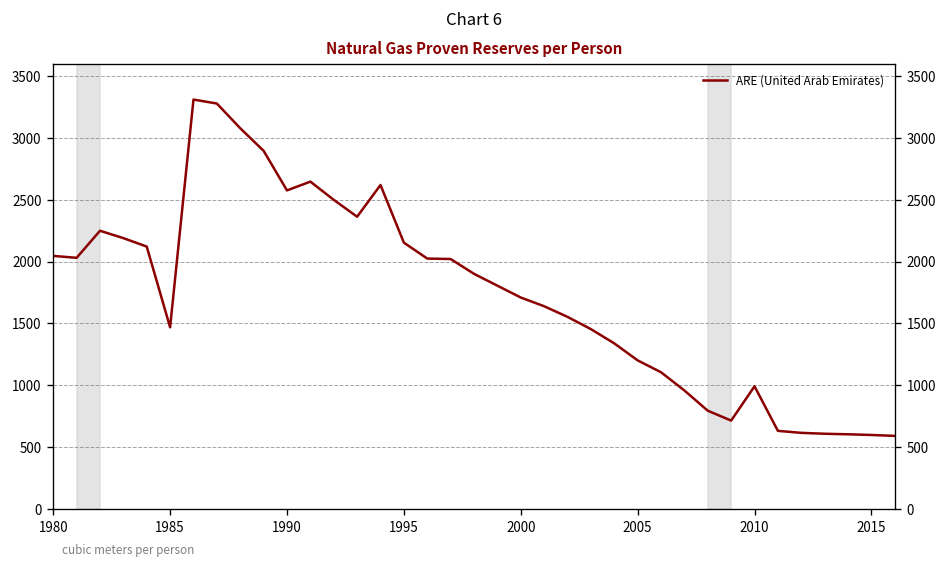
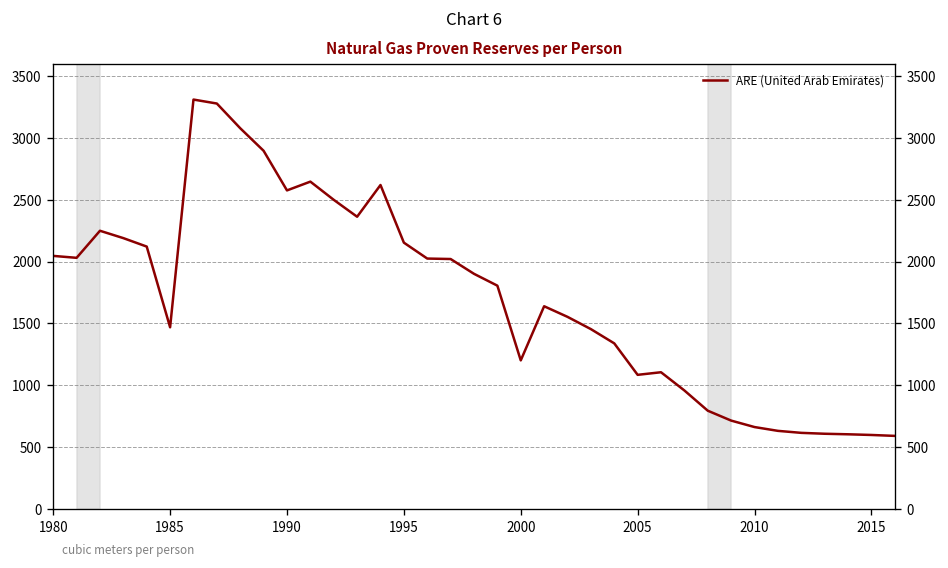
  {
    "1980": 2050,
    "1985": 1470,
    "1990": 2580,
    "1995": 2150,
-   "2000": 1710,
-   "2005": 1200,
-   "2010": 990,
+   "2000": 1200,
+   "2005": 1080,
+   "2010": 660,
    "2015": 600
  }
